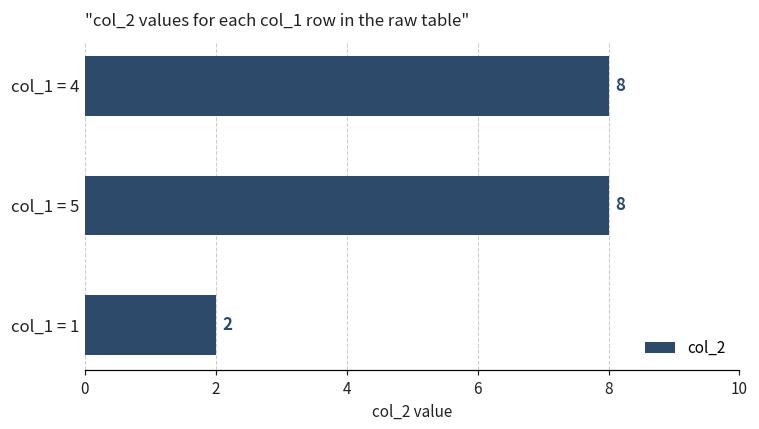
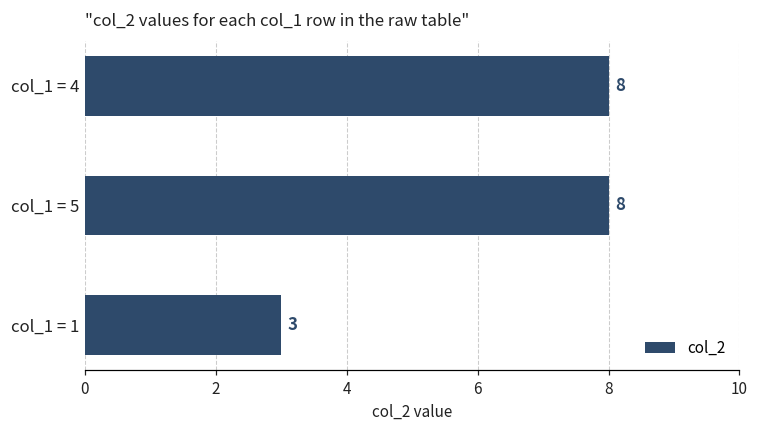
  {
    "col_1 = 4": 8,
    "col_1 = 5": 8,
-   "col_1 = 1": 2
+   "col_1 = 1": 3
  }
